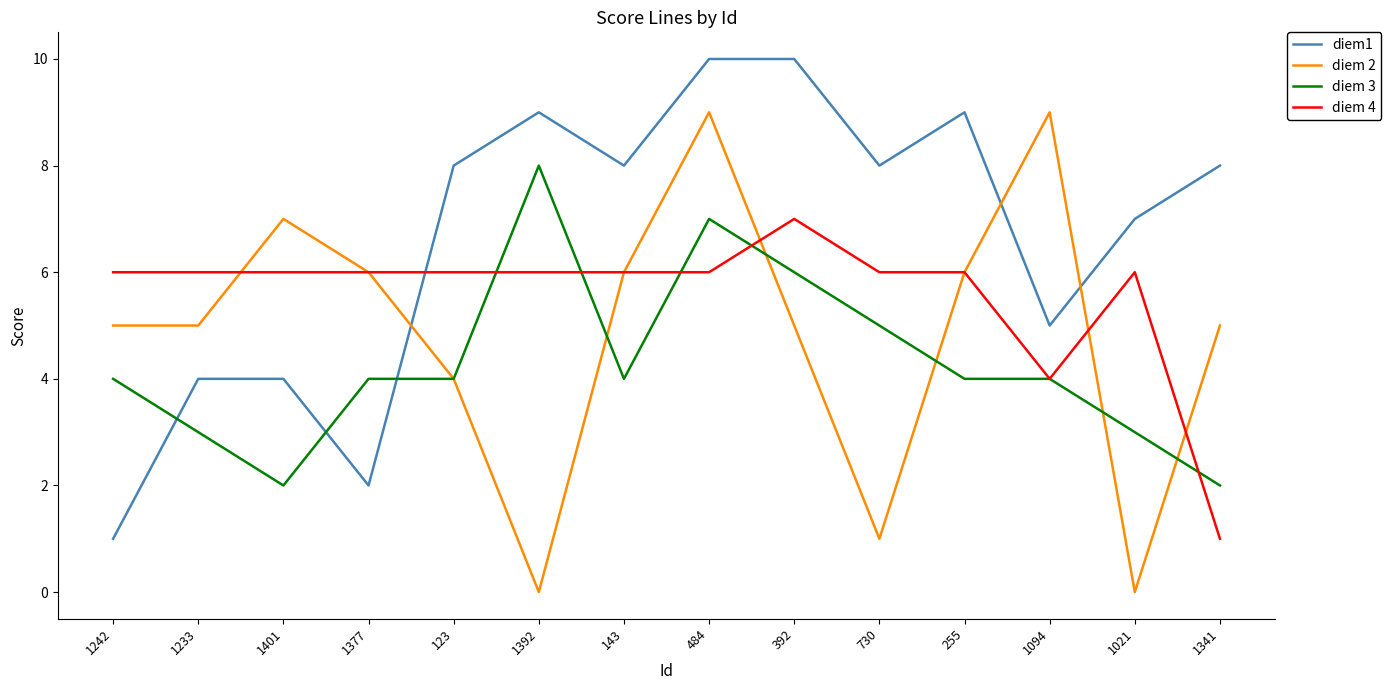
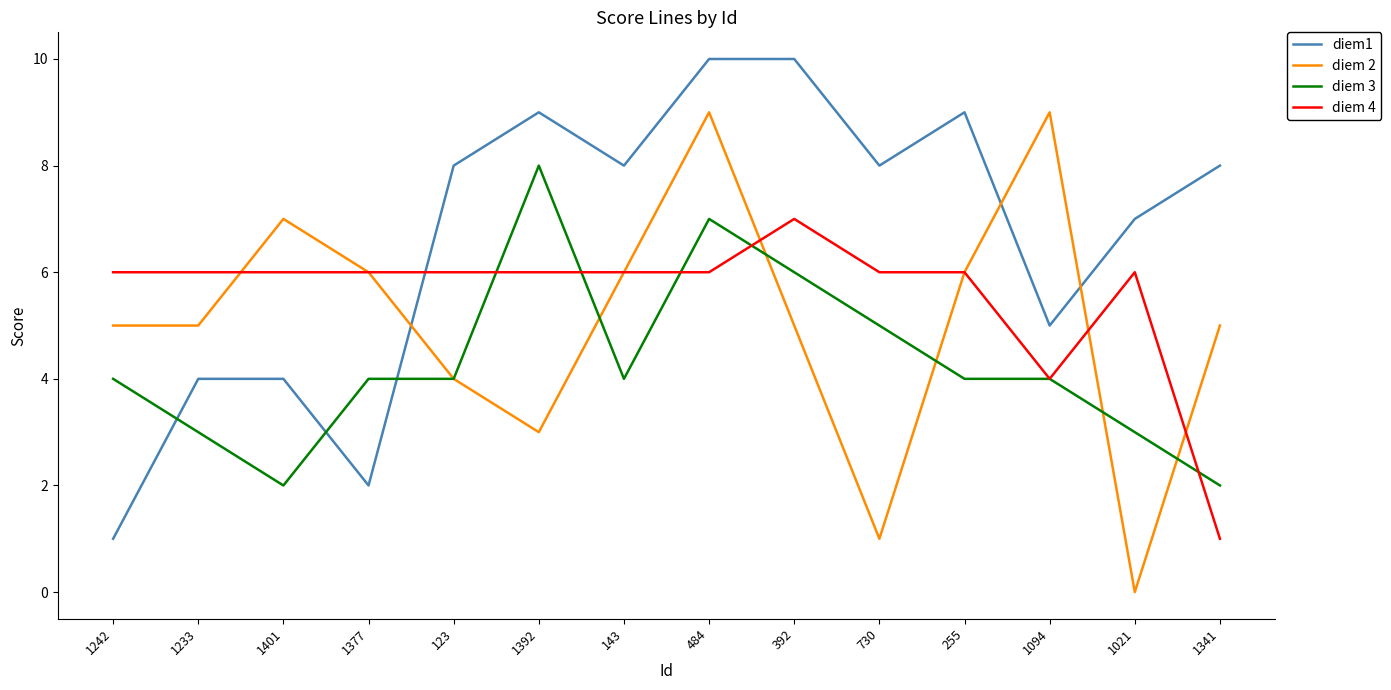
  {
    "diem1": {
      "1242": 1,
      "1233": 4,
      "1401": 4,
      "1377": 2,
      "123": 8,
      "1392": 9,
      "143": 8,
      "484": 10,
      "392": 10,
      "730": 8,
      "255": 9,
      "1094": 5,
      "1021": 7,
      "1341": 8
    },
    "diem 2": {
      "1242": 5,
      "1233": 5,
      "1401": 7,
-     "1392": 0,
+     "1392": 3,
      "484": 9,
      "392": 5,
      "730": 1,
      "1094": 9,
      "1021": 0,
      "1341": 5
    },
    "diem 3": {
      "1242": 4,
      "1233": 3,
      "1401": 2,
      "1377": 4,
      "1392": 8,
      "143": 4,
      "484": 7,
      "392": 6,
      "730": 5,
      "255": 4,
      "1021": 3,
      "1341": 2
    },
    "diem 4": {
      "1242": 6,
      "1233": 6,
      "1401": 6,
      "123": 6,
      "1392": 6,
      "484": 6,
      "392": 7,
      "730": 6,
      "1021": 6,
      "1341": 1
    }
  }
